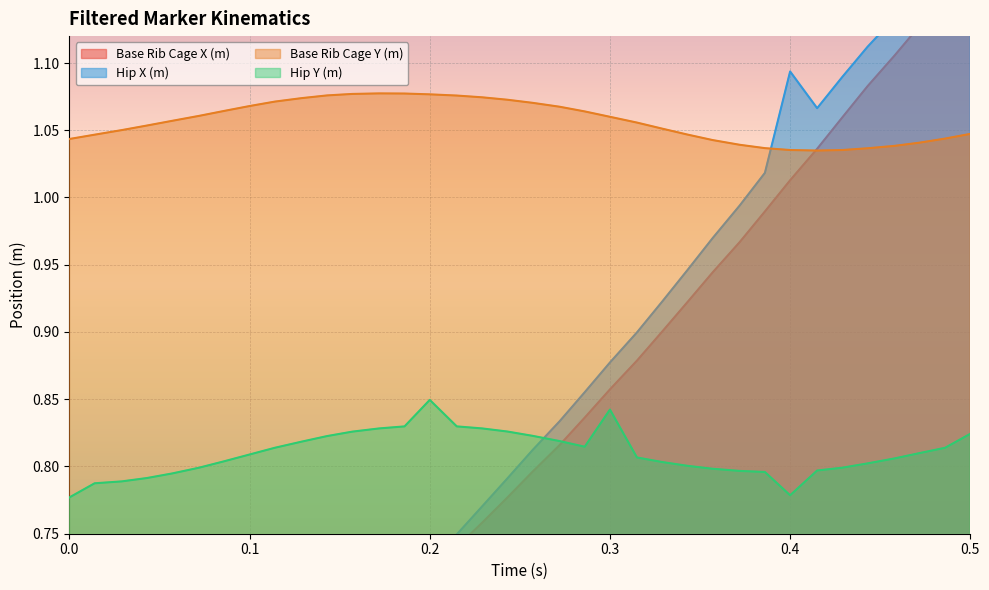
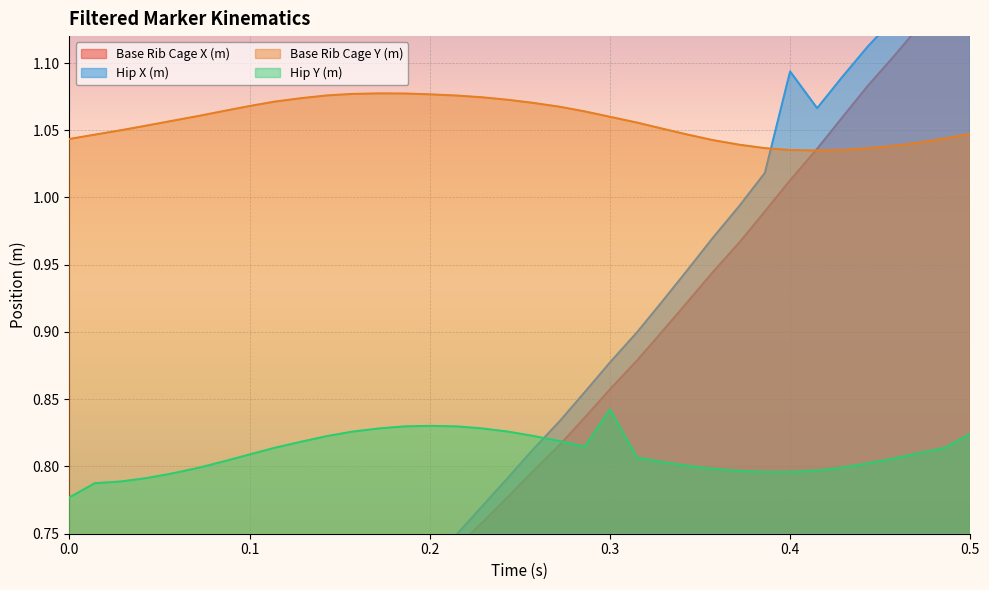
  {
    "Hip X (m)": {
      "0.3": 0.877,
      "0.4": 1.094
    },
    "Hip Y (m)": {
      "0.0": 0.777,
      "0.1": 0.809,
-     "0.2": 0.850,
+     "0.2": 0.830,
      "0.3": 0.842,
-     "0.4": 0.779,
+     "0.4": 0.796,
      "0.5": 0.824
    }
  }
